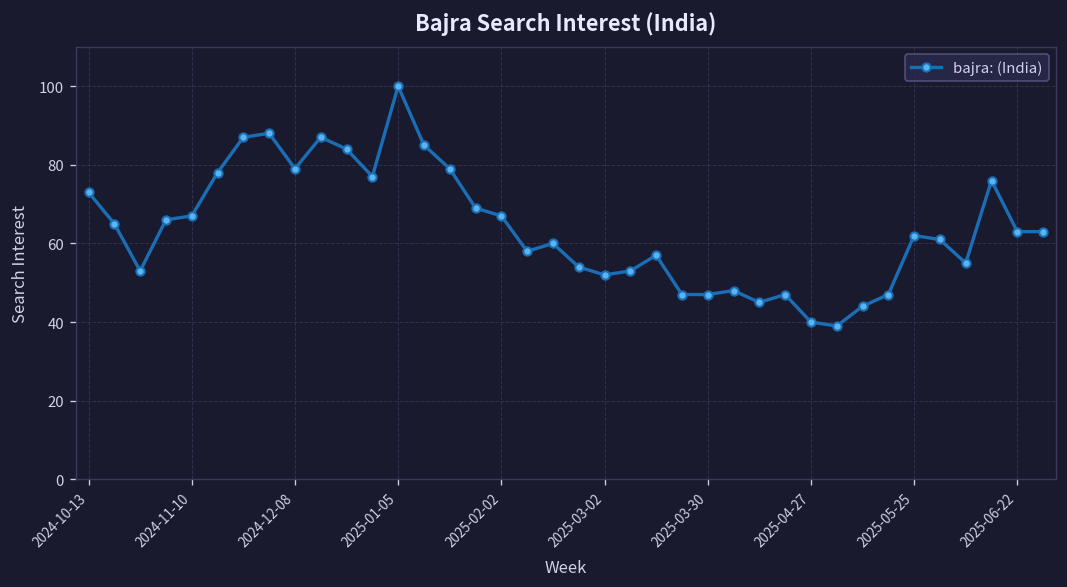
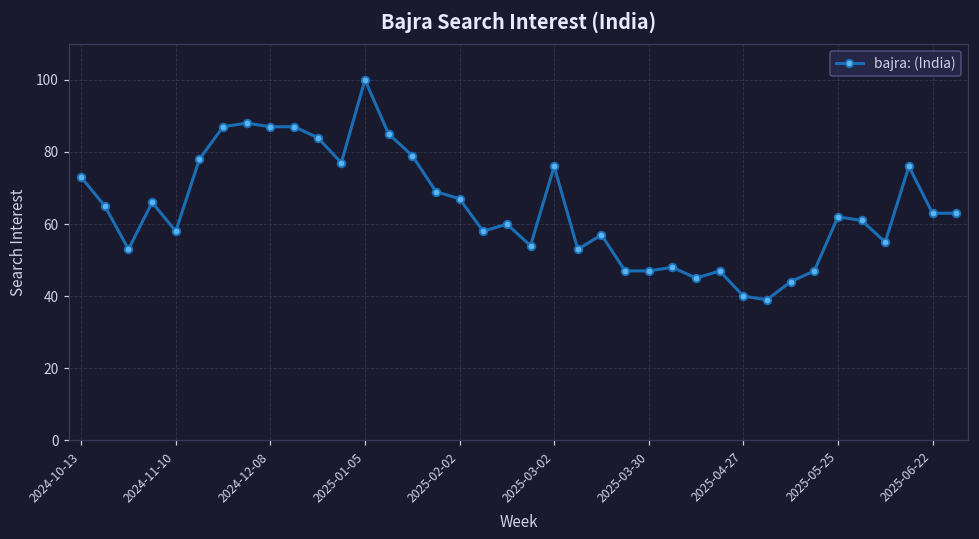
  {
    "2024-10-13": 73,
-   "2024-11-10": 67,
-   "2024-12-08": 79,
+   "2024-11-10": 58,
+   "2024-12-08": 87,
    "2025-01-05": 100,
    "2025-02-02": 67,
-   "2025-03-02": 52,
+   "2025-03-02": 76,
    "2025-03-30": 47,
    "2025-04-27": 40,
    "2025-05-25": 62,
    "2025-06-22": 63
  }
